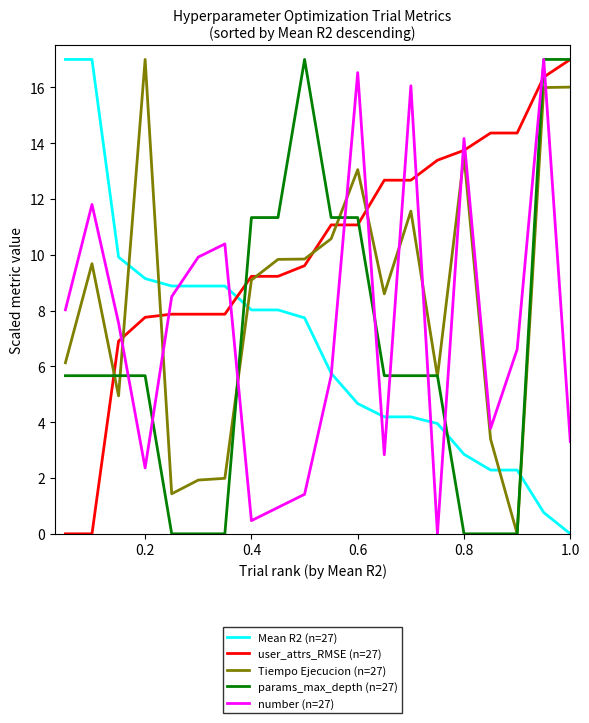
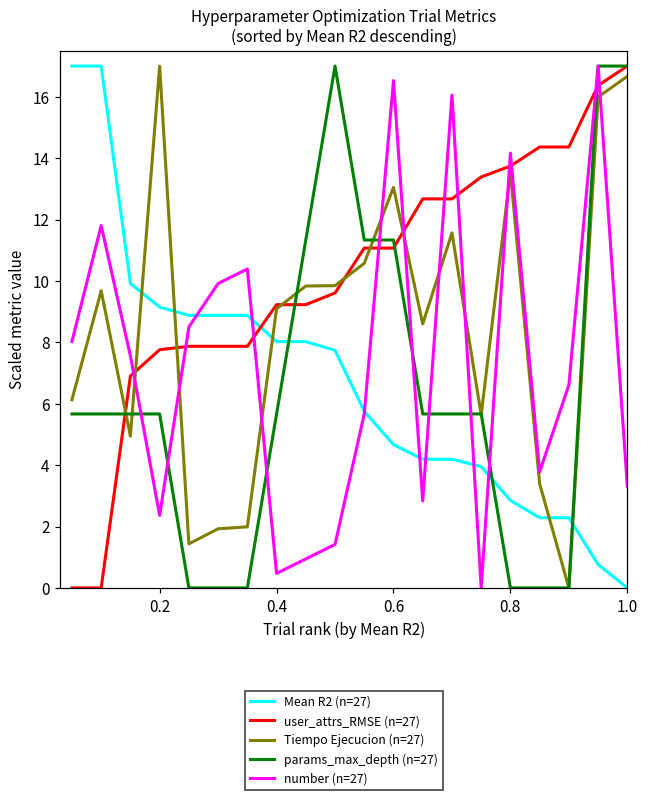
  {
    "Mean R2 (n=27)": {
      "0.2": 9.1,
      "0.4": 8.0,
      "0.6": 4.7,
      "0.8": 2.8,
      "1.0": 0.0
    },
    "user_attrs_RMSE (n=27)": {
      "0.2": 7.8,
      "0.4": 9.2,
      "0.6": 11.1,
      "0.8": 13.7
    },
    "Tiempo Ejecucion (n=27)": {
      "0.2": 17.0,
      "0.4": 9.1,
      "0.6": 13.1,
      "0.8": 13.5,
-     "1.0": 16.0
+     "1.0": 16.7
    },
    "params_max_depth (n=27)": {
      "0.2": 5.7,
-     "0.4": 11.3,
+     "0.4": 5.7,
      "0.6": 11.3,
      "0.8": 0.0
    },
    "number (n=27)": {
      "0.2": 2.4,
      "0.4": 0.5,
      "0.6": 16.5,
      "0.8": 14.2,
      "1.0": 3.3
    }
  }
